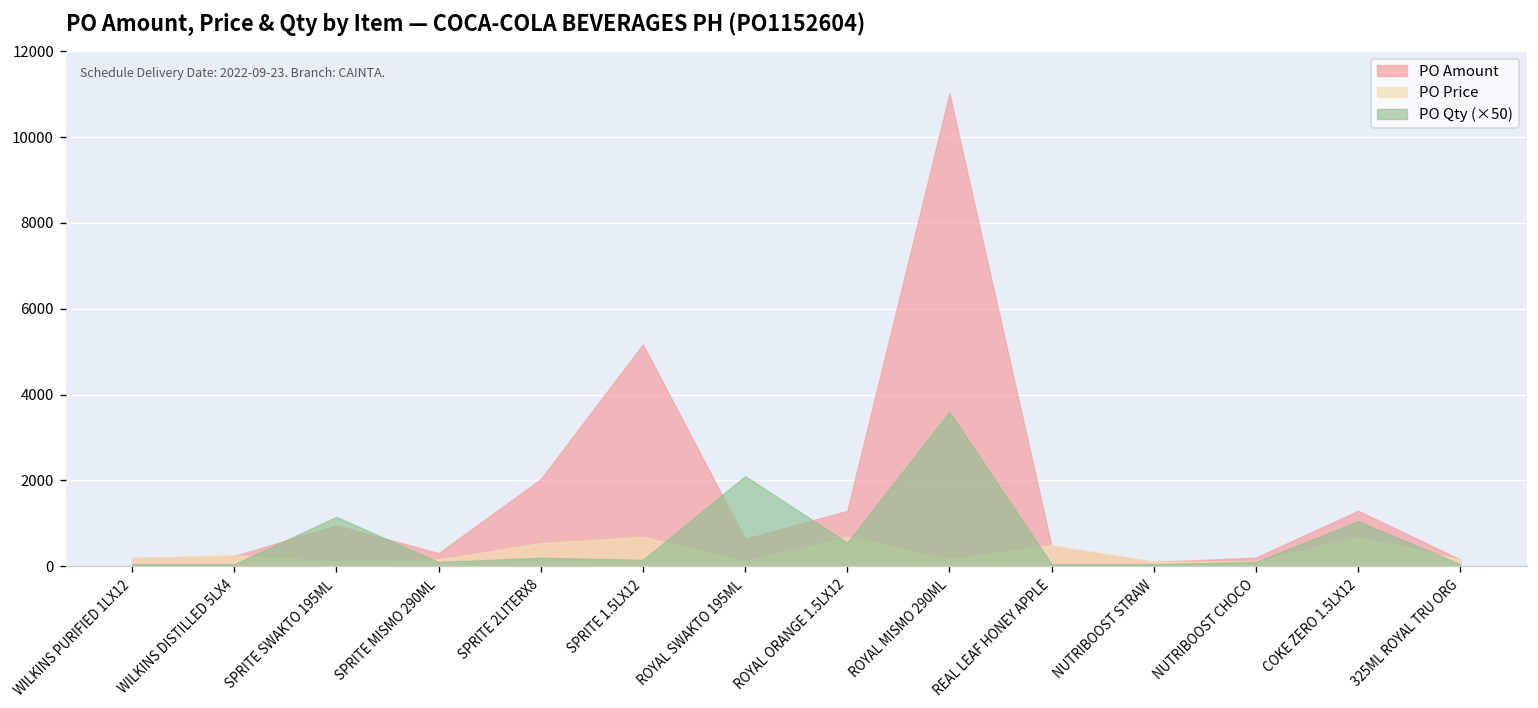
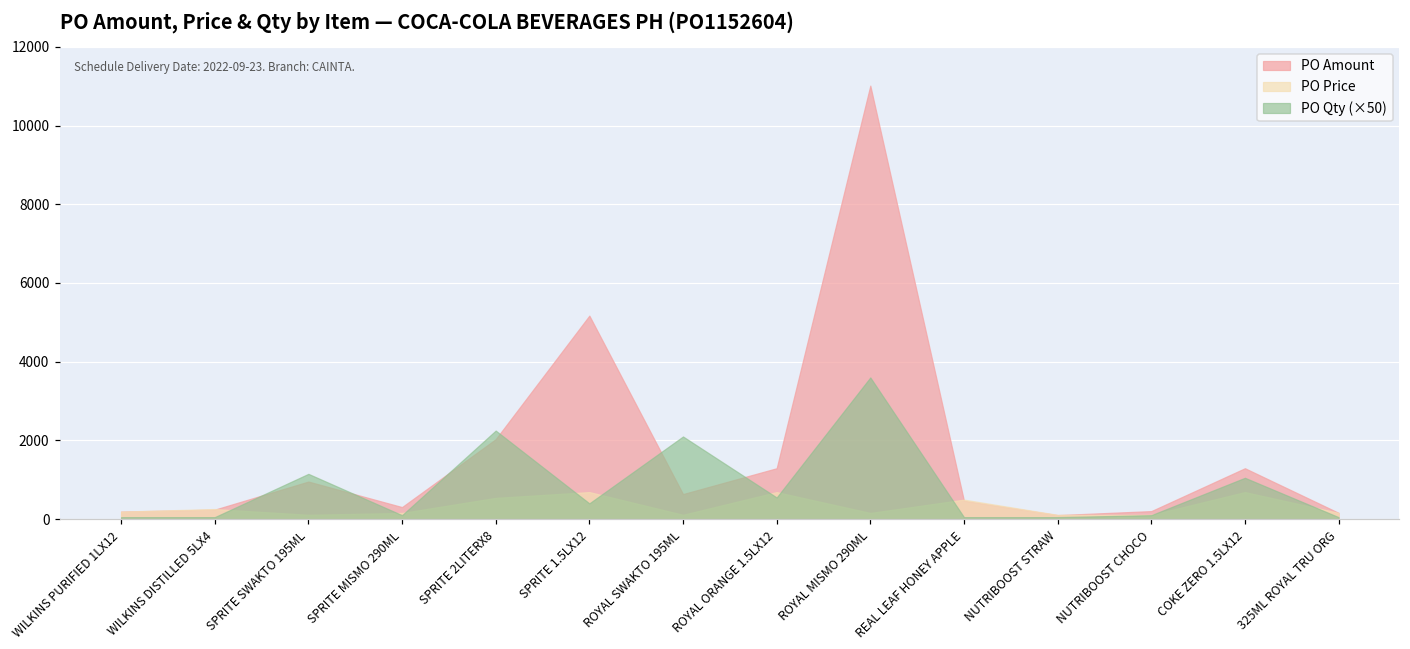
  {
    "PO Qty (×50)": {
      "SPRITE SWAKTO 195ML": 1200,
-     "SPRITE 2LITERX8": 200,
-     "SPRITE 1.5LX12": 200,
+     "SPRITE 2LITERX8": 2300,
+     "SPRITE 1.5LX12": 400,
      "ROYAL SWAKTO 195ML": 2100,
      "ROYAL ORANGE 1.5LX12": 600,
      "ROYAL MISMO 290ML": 3600,
      "COKE ZERO 1.5LX12": 1100
    }
  }
